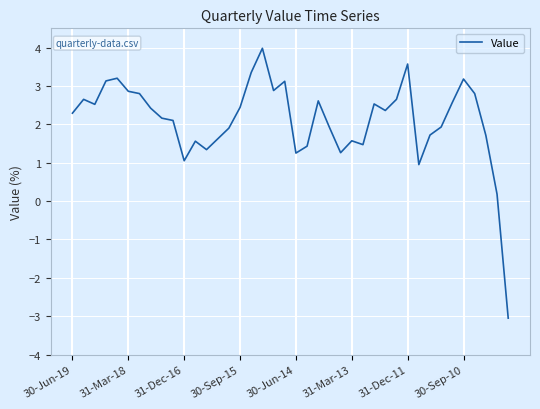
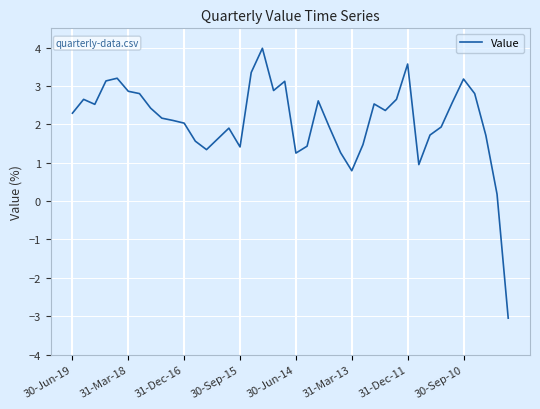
  {
    "30-Jun-19": 2.3,
    "31-Mar-18": 2.9,
-   "31-Dec-16": 1.1,
-   "30-Sep-15": 2.4,
+   "31-Dec-16": 2.0,
+   "30-Sep-15": 1.4,
    "30-Jun-14": 1.3,
-   "31-Mar-13": 1.6,
+   "31-Mar-13": 0.8,
    "31-Dec-11": 3.6,
    "30-Sep-10": 3.2
  }
